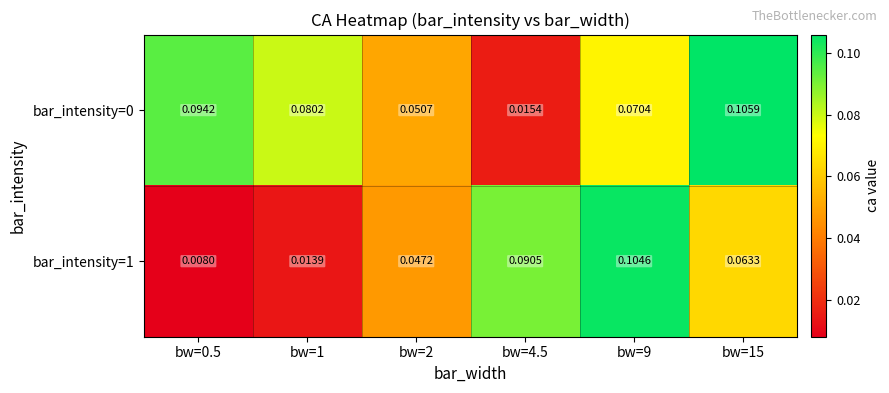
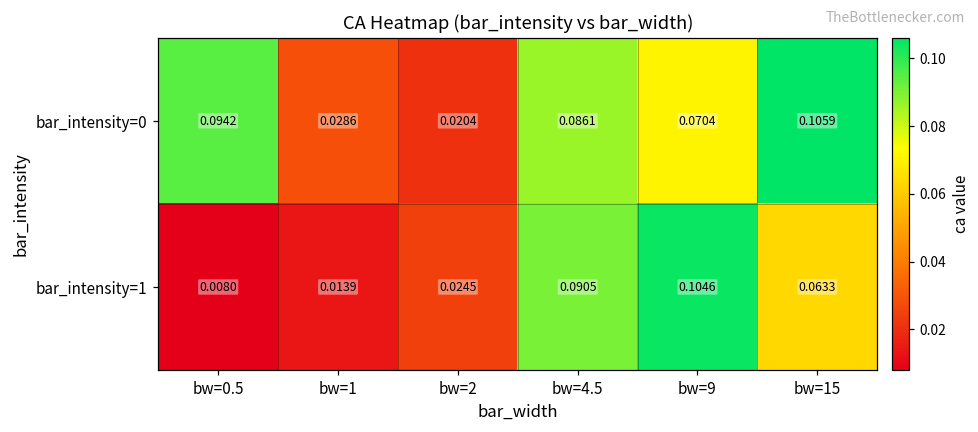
  {
    "bar_intensity=0": {
-     "bw=1": 0.0802,
-     "bw=2": 0.0507,
-     "bw=4.5": 0.0154
+     "bw=1": 0.0286,
+     "bw=2": 0.0204,
+     "bw=4.5": 0.0861
    },
    "bar_intensity=1": {
-     "bw=2": 0.0472
+     "bw=2": 0.0245
    }
  }
